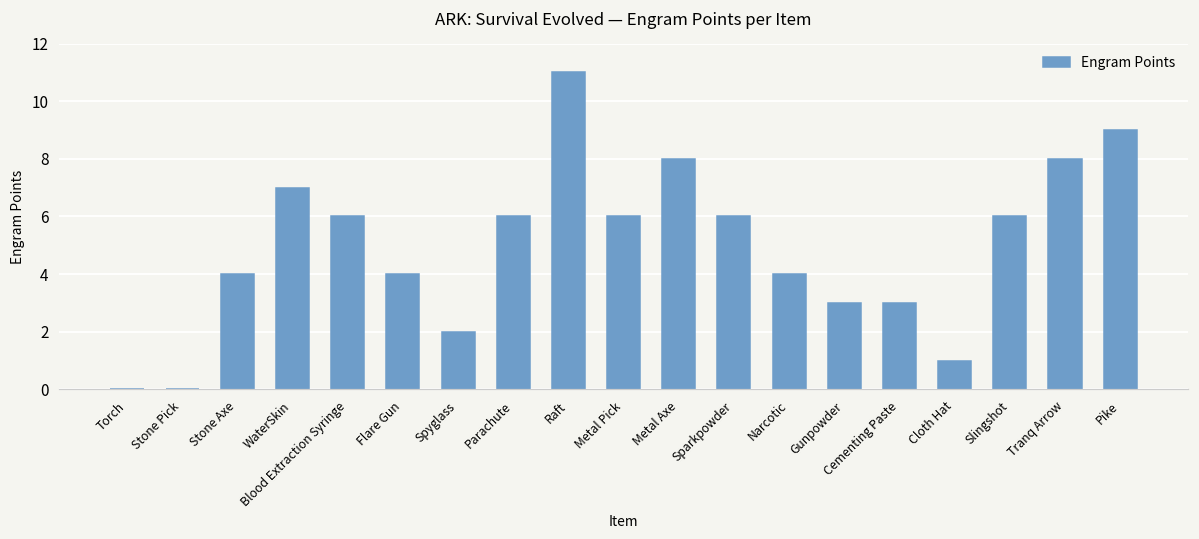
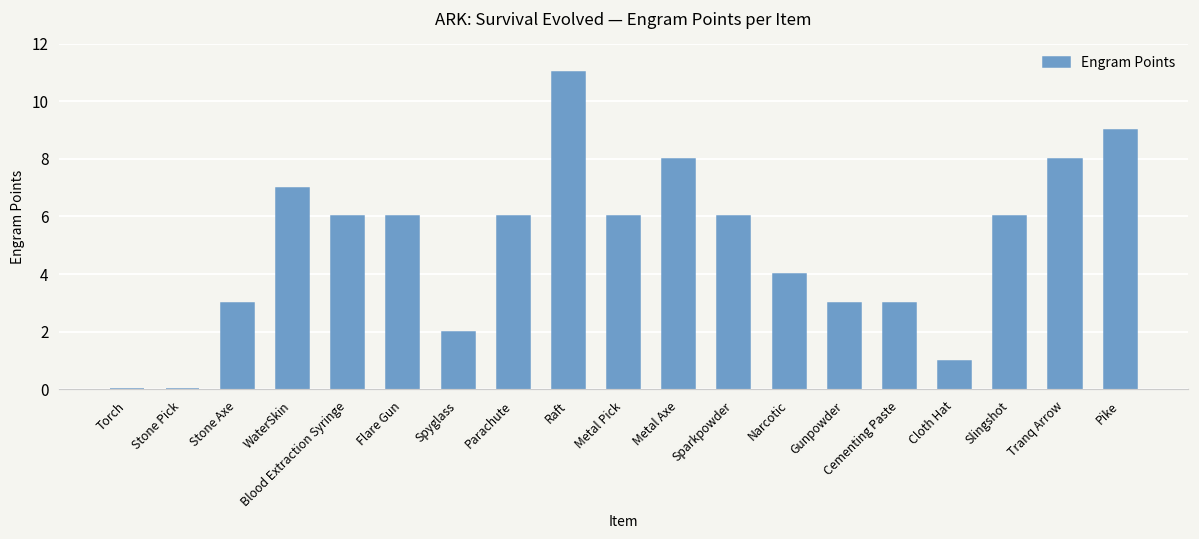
  {
    "Torch": 0,
    "Stone Pick": 0,
-   "Stone Axe": 4,
+   "Stone Axe": 3,
    "WaterSkin": 7,
    "Blood Extraction Syringe": 6,
-   "Flare Gun": 4,
+   "Flare Gun": 6,
    "Spyglass": 2,
    "Parachute": 6,
    "Raft": 11,
    "Metal Pick": 6,
    "Metal Axe": 8,
    "Sparkpowder": 6,
    "Narcotic": 4,
    "Gunpowder": 3,
    "Cementing Paste": 3,
    "Cloth Hat": 1,
    "Slingshot": 6,
    "Tranq Arrow": 8,
    "Pike": 9
  }
